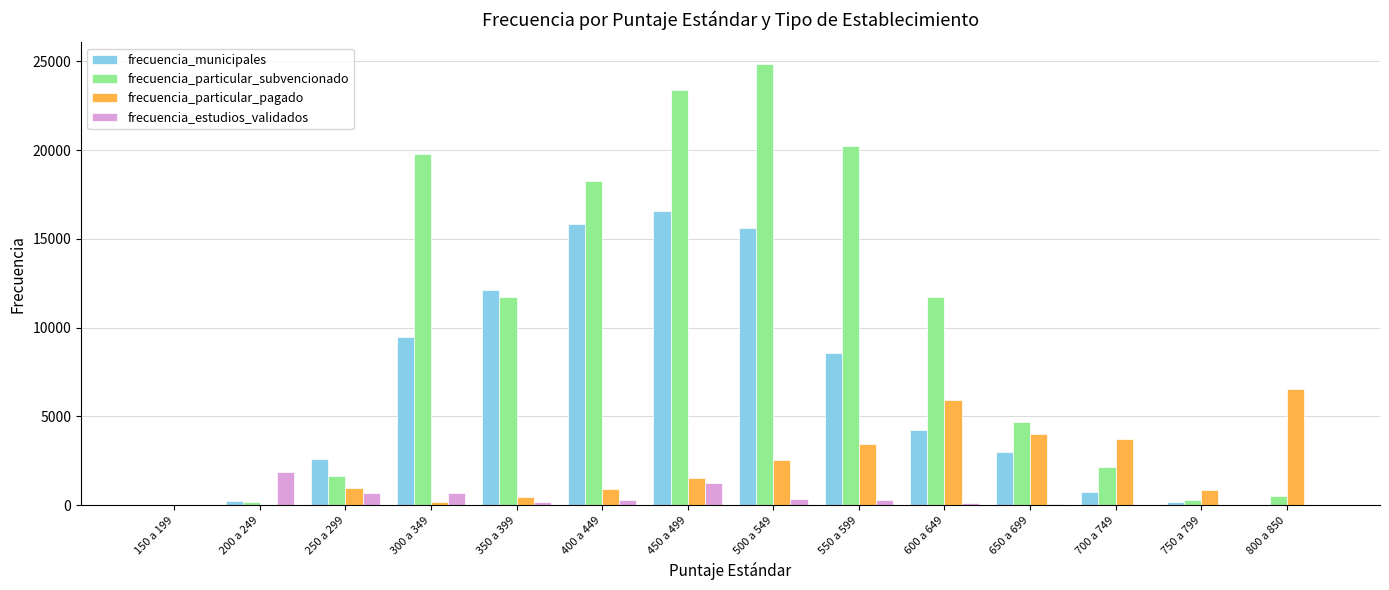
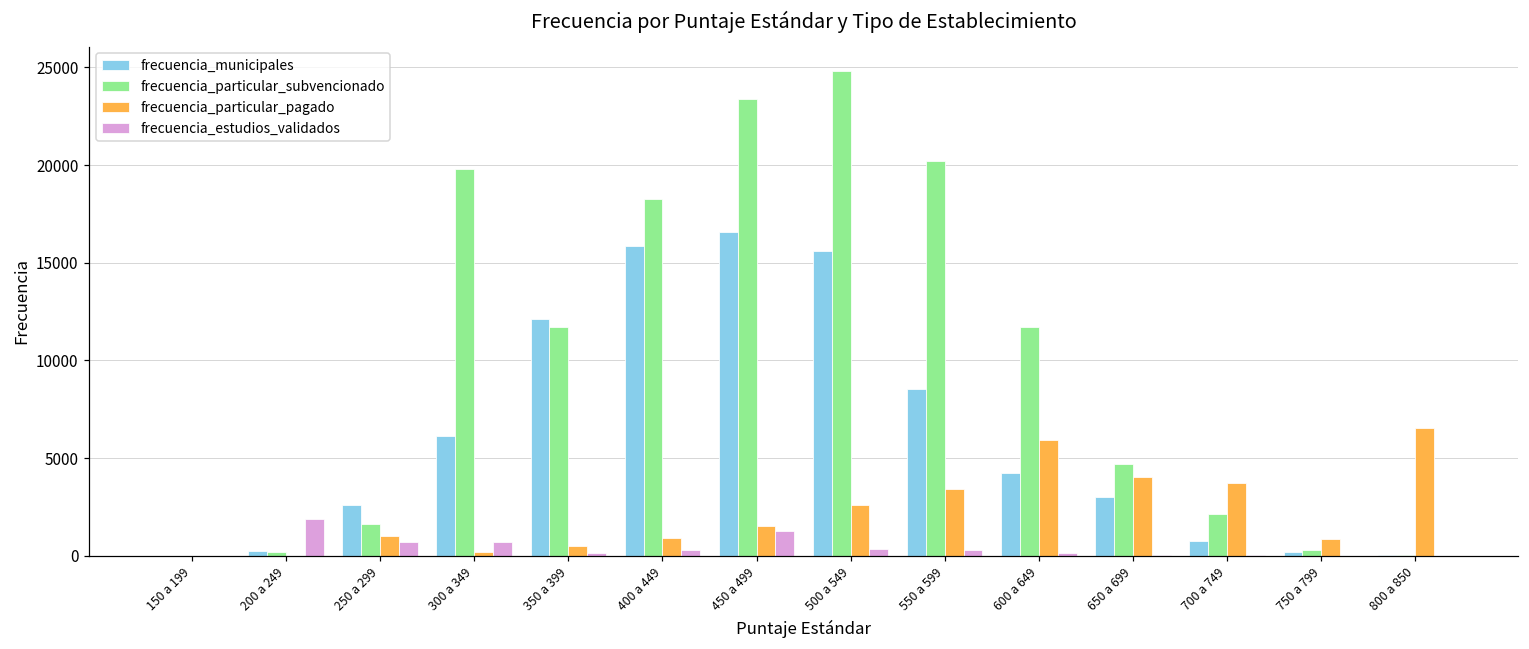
  {
    "frecuencia_municipales": {
      "200 a 249": 200,
      "250 a 299": 2600,
-     "300 a 349": 9500,
+     "300 a 349": 6200,
      "350 a 399": 12100,
      "400 a 449": 15900,
      "450 a 499": 16600,
      "500 a 549": 15600,
      "550 a 599": 8600,
      "600 a 649": 4200,
      "650 a 699": 3000,
      "700 a 749": 700,
      "750 a 799": 200
    },
    "frecuencia_particular_subvencionado": {
      "200 a 249": 200,
      "250 a 299": 1600,
      "300 a 349": 19800,
      "350 a 399": 11700,
      "400 a 449": 18200,
      "450 a 499": 23400,
      "500 a 549": 24800,
      "550 a 599": 20200,
      "600 a 649": 11700,
      "650 a 699": 4700,
      "700 a 749": 2200,
      "750 a 799": 300,
-     "800 a 850": 500
+     "800 a 850": 0
    },
    "frecuencia_particular_pagado": {
      "150 a 199": 0,
      "250 a 299": 1000,
      "300 a 349": 200,
      "350 a 399": 500,
      "400 a 449": 900,
      "450 a 499": 1500,
      "500 a 549": 2600,
      "550 a 599": 3400,
      "600 a 649": 5900,
      "650 a 699": 4000,
      "700 a 749": 3700,
      "750 a 799": 900,
      "800 a 850": 6500
    },
    "frecuencia_estudios_validados": {
      "150 a 199": 0,
      "200 a 249": 1900,
      "250 a 299": 700,
      "300 a 349": 700,
      "350 a 399": 200,
      "400 a 449": 300,
      "450 a 499": 1200,
      "500 a 549": 400,
      "550 a 599": 300
    }
  }
